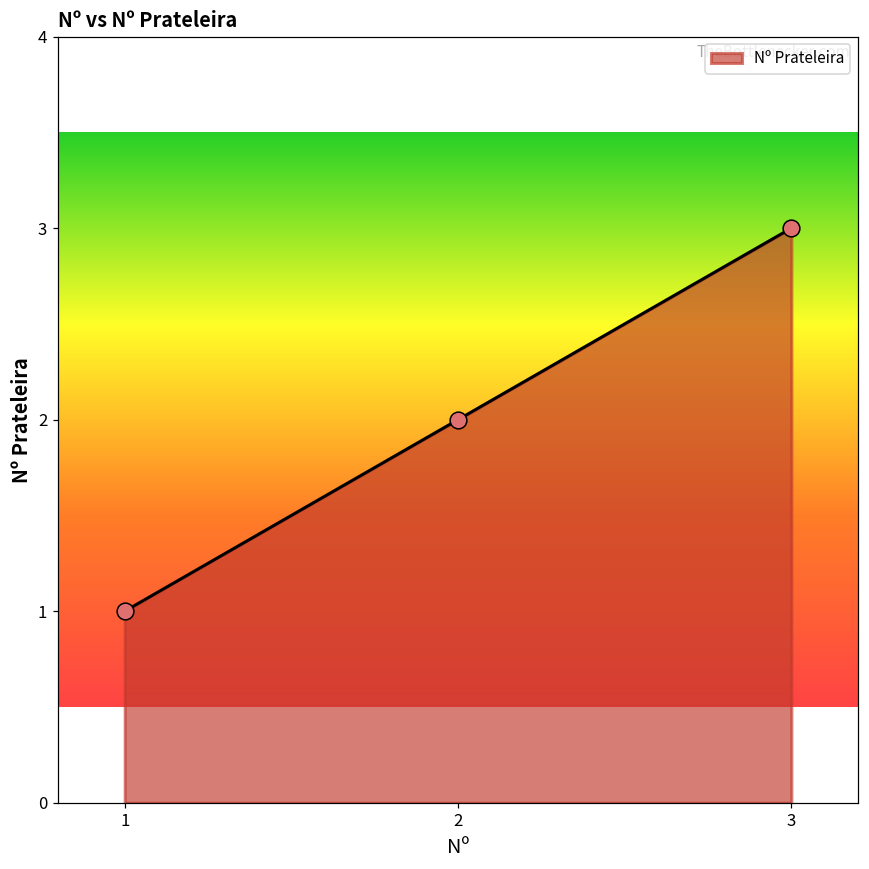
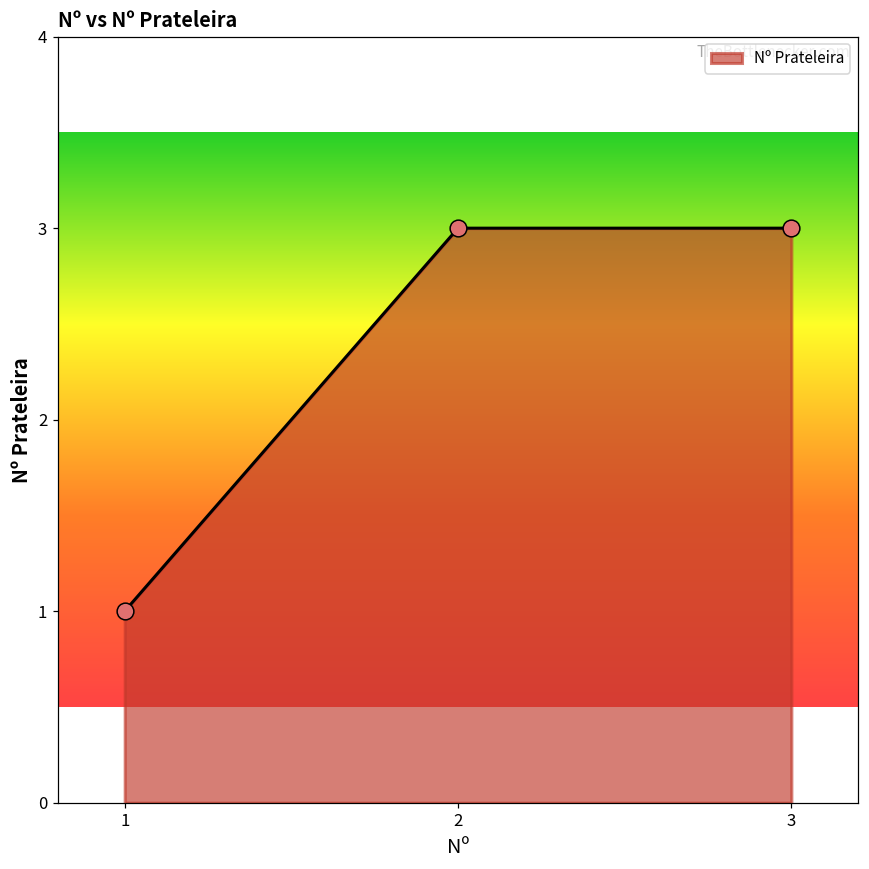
  {
    "1": 1,
-   "2": 2,
+   "2": 3,
    "3": 3
  }
